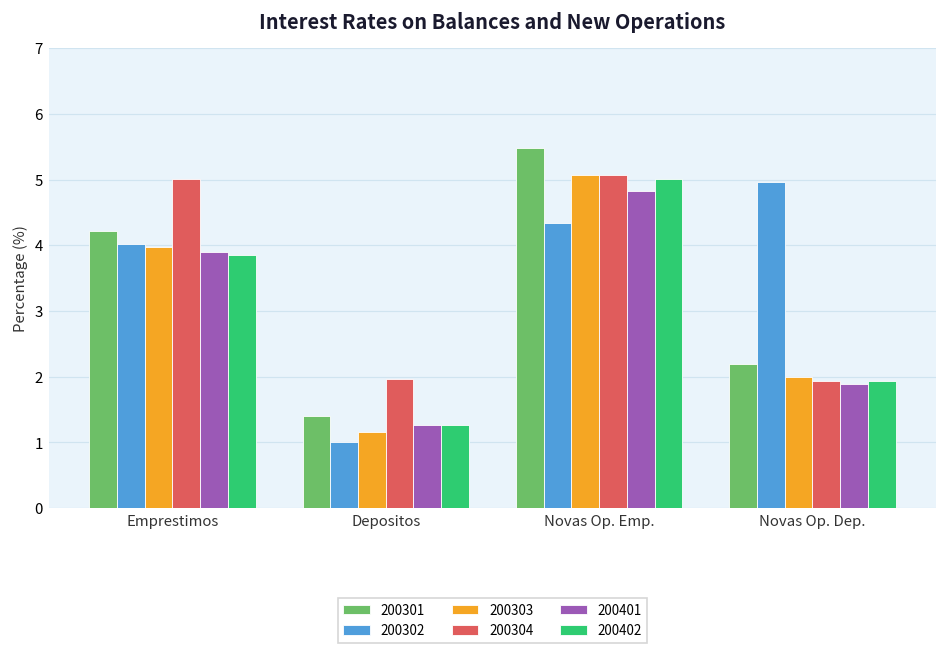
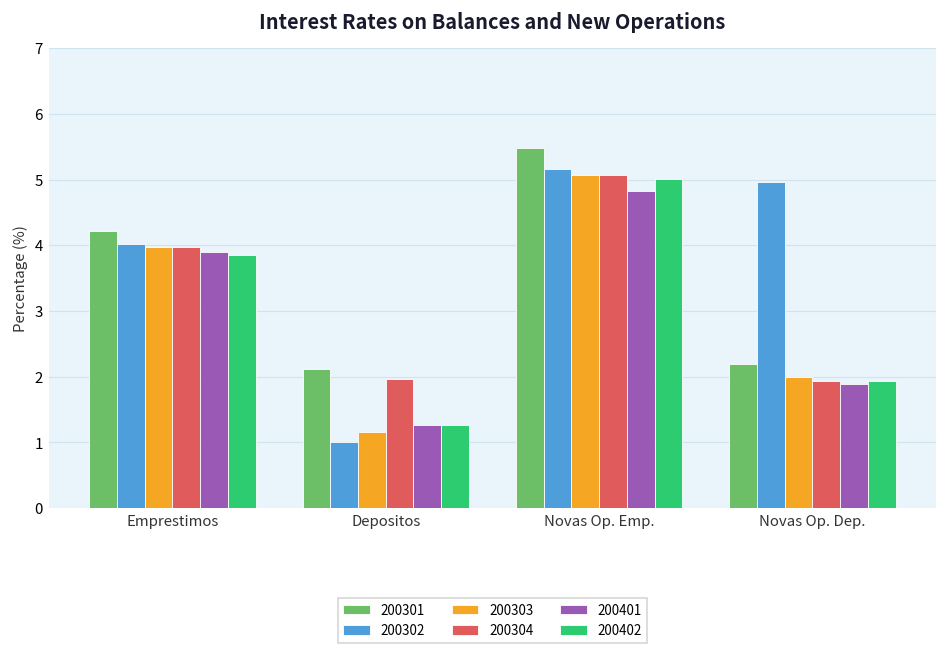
  {
    "200301": {
      "Emprestimos": 4.2,
-     "Depositos": 1.4,
+     "Depositos": 2.1,
      "Novas Op. Emp.": 5.5,
      "Novas Op. Dep.": 2.2
    },
    "200302": {
      "Emprestimos": 4.0,
      "Depositos": 1.0,
-     "Novas Op. Emp.": 4.3,
+     "Novas Op. Emp.": 5.2,
      "Novas Op. Dep.": 5.0
    },
    "200303": {
      "Emprestimos": 4.0,
      "Depositos": 1.2,
      "Novas Op. Emp.": 5.1,
      "Novas Op. Dep.": 2.0
    },
    "200304": {
-     "Emprestimos": 5.0,
+     "Emprestimos": 4.0,
      "Depositos": 2.0,
      "Novas Op. Emp.": 5.1,
      "Novas Op. Dep.": 1.9
    },
    "200401": {
      "Emprestimos": 3.9,
      "Depositos": 1.3,
      "Novas Op. Emp.": 4.8,
      "Novas Op. Dep.": 1.9
    },
    "200402": {
      "Emprestimos": 3.9,
      "Depositos": 1.3,
      "Novas Op. Emp.": 5.0,
      "Novas Op. Dep.": 1.9
    }
  }
